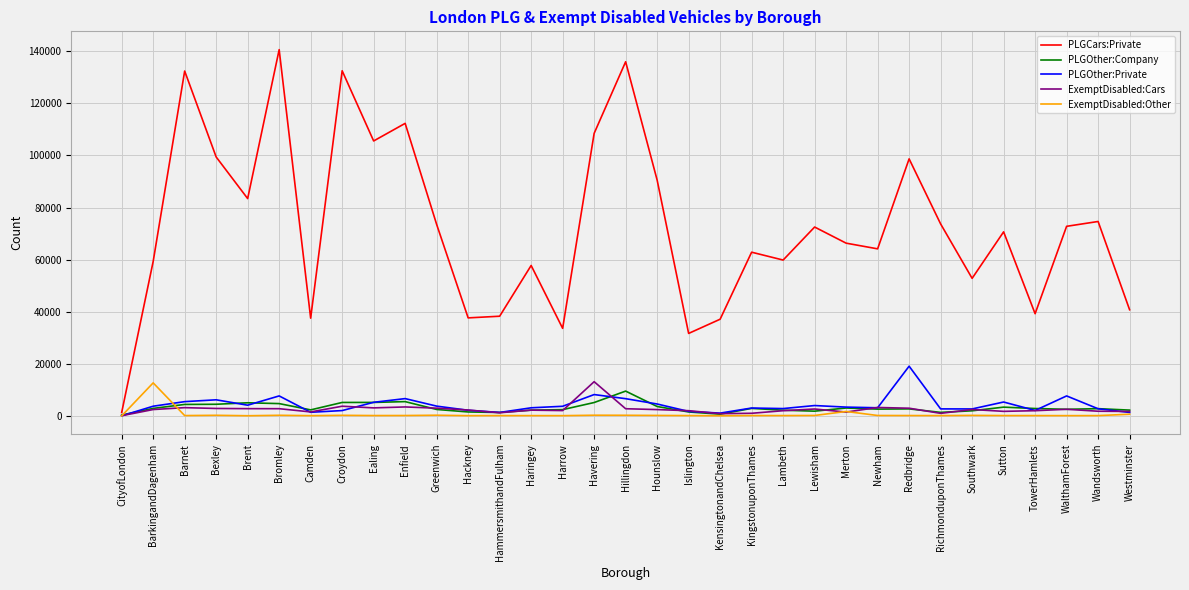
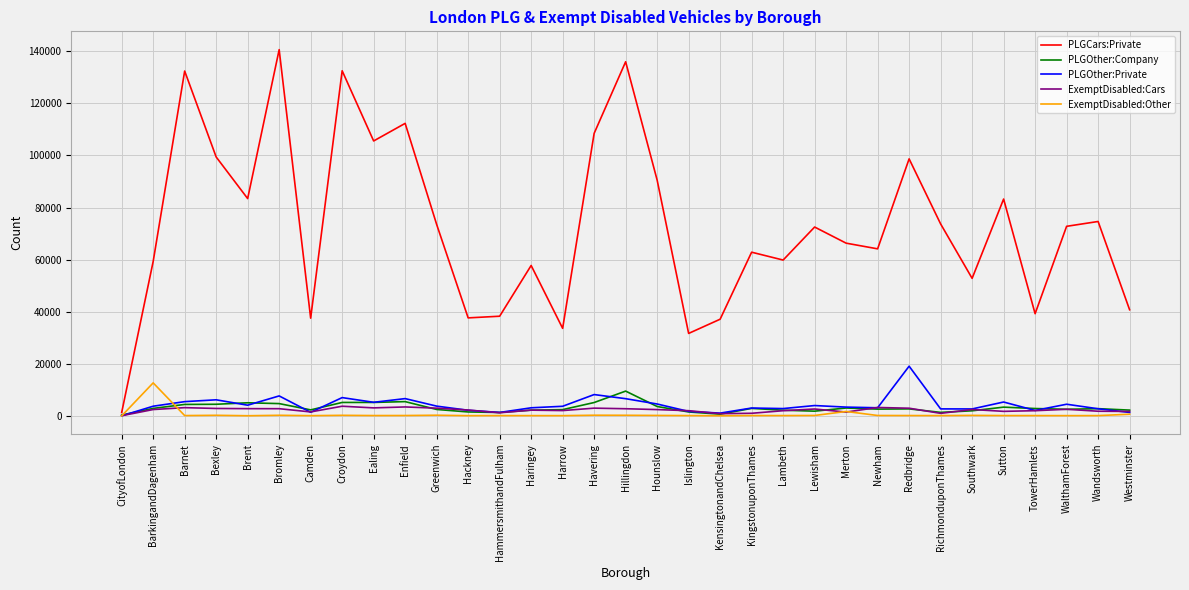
  {
    "PLGCars:Private": {
      "CityofLondon": 1000,
      "BarkingandDagenham": 59000,
      "Barnet": 132000,
      "Bexley": 99000,
      "Brent": 83000,
      "Bromley": 141000,
      "Camden": 38000,
      "Croydon": 132000,
      "Ealing": 106000,
      "Enfield": 112000,
      "Greenwich": 73000,
      "Hackney": 38000,
      "HammersmithandFulham": 38000,
      "Haringey": 58000,
      "Harrow": 34000,
      "Havering": 108000,
      "Hillingdon": 136000,
      "Hounslow": 91000,
      "Islington": 32000,
      "KensingtonandChelsea": 37000,
      "KingstonuponThames": 63000,
      "Lambeth": 60000,
      "Lewisham": 73000,
      "Merton": 66000,
      "Newham": 64000,
      "Redbridge": 99000,
      "RichmonduponThames": 74000,
      "Southwark": 53000,
-     "Sutton": 71000,
+     "Sutton": 83000,
      "TowerHamlets": 39000,
      "WalthamForest": 73000,
      "Wandsworth": 75000,
      "Westminster": 41000
    },
    "PLGOther:Company": {
      "Barnet": 4000,
      "Bexley": 4000,
      "Bromley": 5000,
      "Croydon": 5000,
      "Enfield": 5000,
      "Havering": 5000,
      "Hillingdon": 10000,
      "Sutton": 3000
    },
    "PLGOther:Private": {
      "Barnet": 5000,
      "Bexley": 6000,
      "Bromley": 8000,
-     "Croydon": 2000,
+     "Croydon": 7000,
      "Enfield": 7000,
      "Harrow": 4000,
      "Havering": 8000,
      "Hillingdon": 7000,
      "Lewisham": 4000,
      "Redbridge": 19000,
      "RichmonduponThames": 3000,
      "Sutton": 5000,
-     "WalthamForest": 8000
+     "WalthamForest": 4000
    },
    "ExemptDisabled:Cars": {
      "Barnet": 3000,
      "Bexley": 3000,
      "Brent": 3000,
      "Bromley": 3000,
      "Croydon": 4000,
      "Ealing": 3000,
      "Enfield": 3000,
-     "Havering": 13000,
+     "Havering": 3000,
      "Hillingdon": 3000,
      "Hounslow": 2000,
      "Sutton": 2000
    },
    "ExemptDisabled:Other": {
      "BarkingandDagenham": 13000,
      "Barnet": 0,
      "Bexley": 0,
      "Brent": 0,
      "Bromley": 0,
      "Camden": 0,
      "Croydon": 0,
      "Ealing": 0,
      "Enfield": 0,
      "Greenwich": 0,
      "Hackney": 0,
      "HammersmithandFulham": 0,
      "Haringey": 0,
      "Harrow": 0,
      "Havering": 0,
      "Hillingdon": 0,
      "Hounslow": 0,
      "Islington": 0,
      "Lambeth": 0,
      "Lewisham": 0,
      "Newham": 0,
      "Redbridge": 0,
      "Southwark": 0,
      "Sutton": 0,
      "TowerHamlets": 0,
      "WalthamForest": 0,
      "Wandsworth": 0
    }
  }
